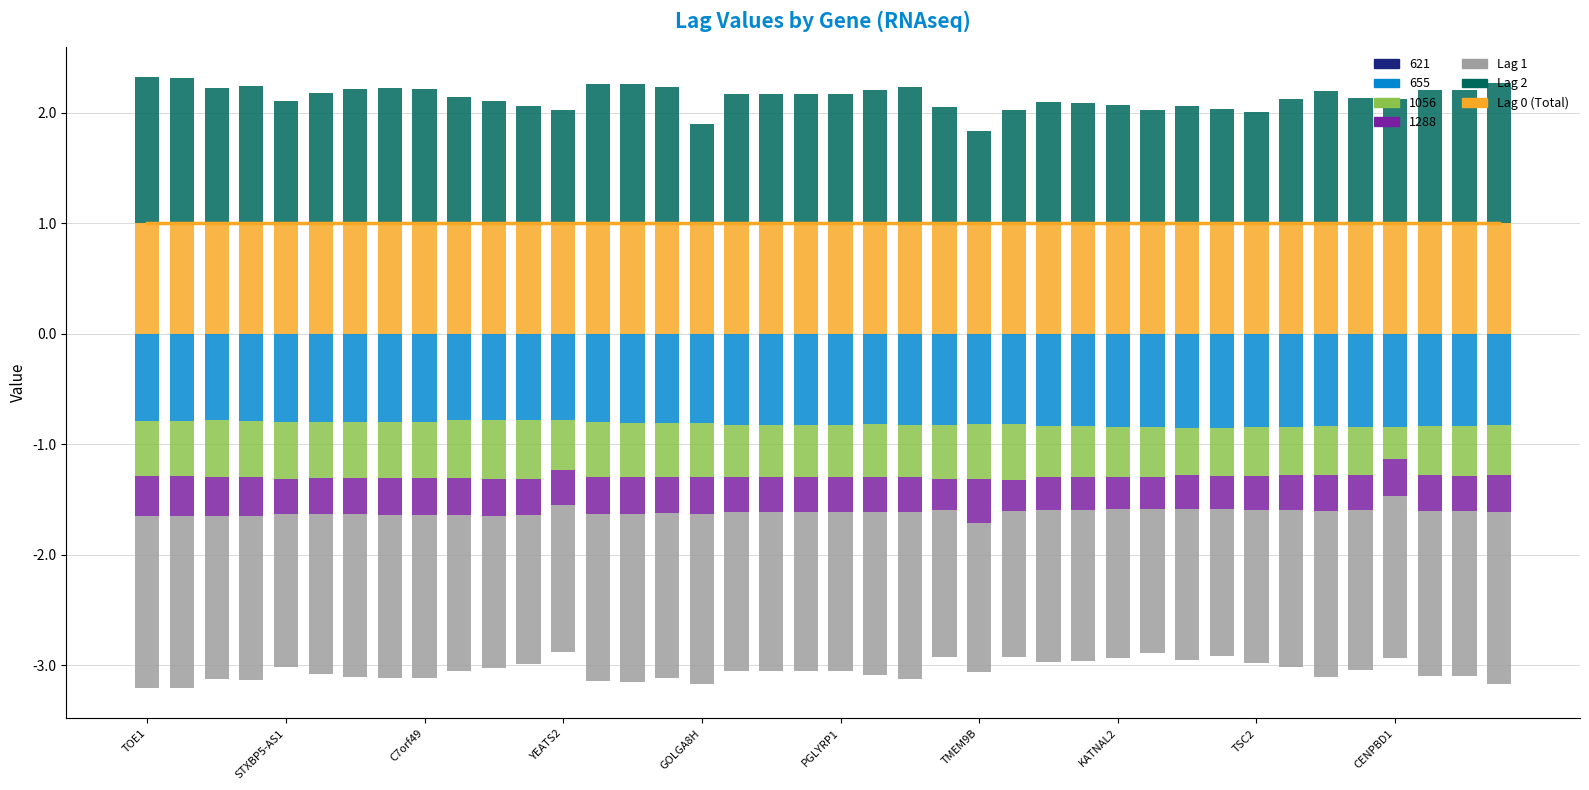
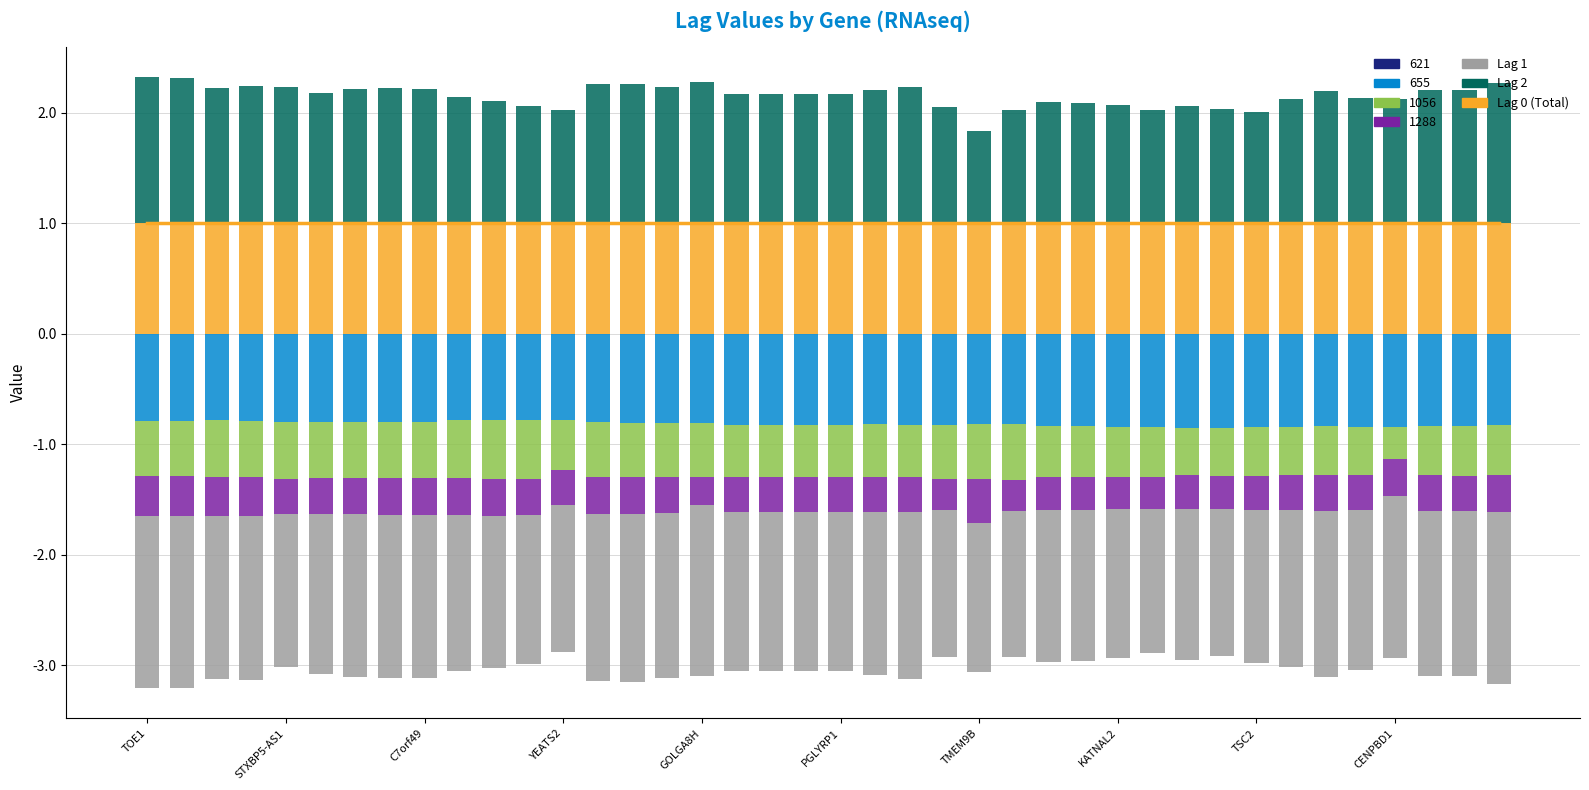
  {
    "Lag 2": {
      "TOE1": 1.32,
-     "STXBP5-AS1": 1.11,
+     "STXBP5-AS1": 1.23,
      "C7orf49": 1.22,
      "YEATS2": 1.03,
-     "GOLGA8H": 0.90,
+     "GOLGA8H": 1.28,
      "PGLYRP1": 1.17,
      "TMEM9B": 0.83,
      "KATNAL2": 1.07,
      "TSC2": 1.01,
      "CENPBD1": 1.12
    },
    "621": {
      "TOE1": 0.00,
      "STXBP5-AS1": 0.00,
      "C7orf49": 0.00,
      "YEATS2": 0.00,
      "GOLGA8H": 0.00,
      "PGLYRP1": 0.00,
      "TMEM9B": 0.00,
      "KATNAL2": 0.00,
      "TSC2": 0.00,
      "CENPBD1": 0.00
    },
    "655": {
      "TOE1": -0.79,
      "STXBP5-AS1": -0.79,
      "C7orf49": -0.79,
      "YEATS2": -0.78,
      "GOLGA8H": -0.81,
      "PGLYRP1": -0.82,
      "TMEM9B": -0.82,
      "KATNAL2": -0.84,
      "TSC2": -0.84,
      "CENPBD1": -0.85
    },
    "1056": {
      "TOE1": -0.50,
      "STXBP5-AS1": -0.52,
      "C7orf49": -0.51,
      "YEATS2": -0.46,
      "GOLGA8H": -0.48,
      "PGLYRP1": -0.48,
      "TMEM9B": -0.50,
      "KATNAL2": -0.46,
      "TSC2": -0.44,
      "CENPBD1": -0.29
    },
    "1288": {
      "TOE1": -0.37,
      "STXBP5-AS1": -0.31,
      "C7orf49": -0.34,
      "YEATS2": -0.31,
-     "GOLGA8H": -0.33,
+     "GOLGA8H": -0.26,
      "PGLYRP1": -0.31,
      "TMEM9B": -0.40,
      "KATNAL2": -0.29,
      "TSC2": -0.31,
      "CENPBD1": -0.33
    },
    "Lag 1": {
      "TOE1": -1.55,
      "STXBP5-AS1": -1.39,
      "C7orf49": -1.47,
      "YEATS2": -1.33,
      "GOLGA8H": -1.54,
      "PGLYRP1": -1.44,
      "TMEM9B": -1.34,
      "KATNAL2": -1.35,
      "TSC2": -1.39,
      "CENPBD1": -1.46
    }
  }
